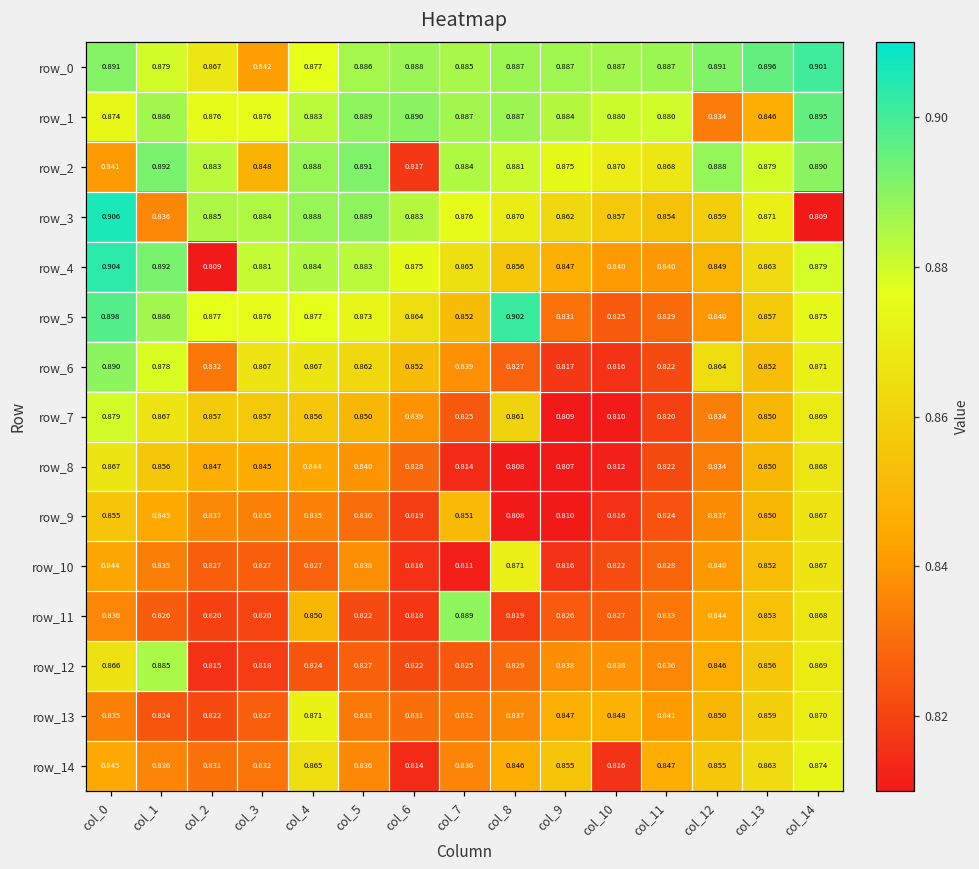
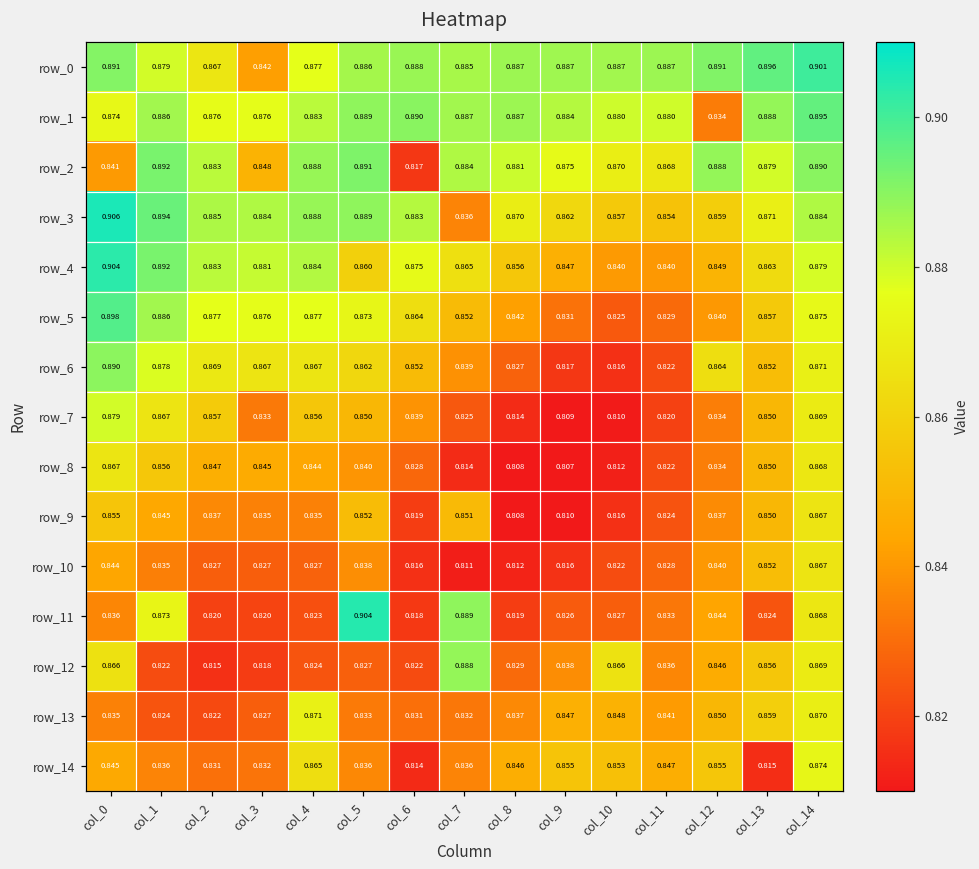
  {
    "row_1": {
      "col_0": 0.874,
      "col_1": 0.886,
      "col_2": 0.876,
      "col_3": 0.876,
      "col_4": 0.883,
      "col_5": 0.889,
      "col_6": 0.890,
      "col_7": 0.887,
      "col_8": 0.887,
      "col_9": 0.884,
      "col_10": 0.880,
      "col_11": 0.880,
      "col_12": 0.834,
-     "col_13": 0.846,
+     "col_13": 0.888,
      "col_14": 0.895
    },
    "row_3": {
      "col_0": 0.906,
-     "col_1": 0.836,
+     "col_1": 0.894,
      "col_2": 0.885,
      "col_3": 0.884,
      "col_4": 0.888,
      "col_5": 0.889,
      "col_6": 0.883,
-     "col_7": 0.876,
+     "col_7": 0.836,
      "col_8": 0.870,
      "col_9": 0.862,
      "col_10": 0.857,
      "col_11": 0.854,
      "col_12": 0.859,
      "col_13": 0.871,
-     "col_14": 0.809
+     "col_14": 0.884
    },
    "row_4": {
      "col_0": 0.904,
      "col_1": 0.892,
-     "col_2": 0.809,
+     "col_2": 0.883,
      "col_3": 0.881,
      "col_4": 0.884,
-     "col_5": 0.883,
+     "col_5": 0.860,
      "col_6": 0.875,
      "col_7": 0.865,
      "col_8": 0.856,
      "col_9": 0.847,
      "col_10": 0.840,
      "col_11": 0.840,
      "col_12": 0.849,
      "col_13": 0.863,
      "col_14": 0.879
    },
    "row_5": {
      "col_0": 0.898,
      "col_1": 0.886,
      "col_2": 0.877,
      "col_3": 0.876,
      "col_4": 0.877,
      "col_5": 0.873,
      "col_6": 0.864,
      "col_7": 0.852,
-     "col_8": 0.902,
+     "col_8": 0.842,
      "col_9": 0.831,
      "col_10": 0.825,
      "col_11": 0.829,
      "col_12": 0.840,
      "col_13": 0.857,
      "col_14": 0.875
    },
    "row_6": {
      "col_0": 0.890,
      "col_1": 0.878,
-     "col_2": 0.832,
+     "col_2": 0.869,
      "col_3": 0.867,
      "col_4": 0.867,
      "col_5": 0.862,
      "col_6": 0.852,
      "col_7": 0.839,
      "col_8": 0.827,
      "col_9": 0.817,
      "col_10": 0.816,
      "col_11": 0.822,
      "col_12": 0.864,
      "col_13": 0.852,
      "col_14": 0.871
    },
    "row_7": {
      "col_0": 0.879,
      "col_1": 0.867,
      "col_2": 0.857,
-     "col_3": 0.857,
+     "col_3": 0.833,
      "col_4": 0.856,
      "col_5": 0.850,
      "col_6": 0.839,
      "col_7": 0.825,
-     "col_8": 0.861,
+     "col_8": 0.814,
      "col_9": 0.809,
      "col_10": 0.810,
      "col_11": 0.820,
      "col_12": 0.834,
      "col_13": 0.850,
      "col_14": 0.869
    },
    "row_9": {
      "col_0": 0.855,
      "col_1": 0.845,
      "col_2": 0.837,
      "col_3": 0.835,
      "col_4": 0.835,
-     "col_5": 0.830,
+     "col_5": 0.852,
      "col_6": 0.819,
      "col_7": 0.851,
      "col_8": 0.808,
      "col_9": 0.810,
      "col_10": 0.816,
      "col_11": 0.824,
      "col_12": 0.837,
      "col_13": 0.850,
      "col_14": 0.867
    },
    "row_10": {
      "col_0": 0.844,
      "col_1": 0.835,
      "col_2": 0.827,
      "col_3": 0.827,
      "col_4": 0.827,
      "col_5": 0.838,
      "col_6": 0.816,
      "col_7": 0.811,
-     "col_8": 0.871,
+     "col_8": 0.812,
      "col_9": 0.816,
      "col_10": 0.822,
      "col_11": 0.828,
      "col_12": 0.840,
      "col_13": 0.852,
      "col_14": 0.867
    },
    "row_11": {
      "col_0": 0.836,
-     "col_1": 0.826,
+     "col_1": 0.873,
      "col_2": 0.820,
      "col_3": 0.820,
-     "col_4": 0.850,
-     "col_5": 0.822,
+     "col_4": 0.823,
+     "col_5": 0.904,
      "col_6": 0.818,
      "col_7": 0.889,
      "col_8": 0.819,
      "col_9": 0.826,
      "col_10": 0.827,
      "col_11": 0.833,
      "col_12": 0.844,
-     "col_13": 0.853,
+     "col_13": 0.824,
      "col_14": 0.868
    },
    "row_12": {
      "col_0": 0.866,
-     "col_1": 0.885,
+     "col_1": 0.822,
      "col_2": 0.815,
      "col_3": 0.818,
      "col_4": 0.824,
      "col_5": 0.827,
      "col_6": 0.822,
-     "col_7": 0.825,
+     "col_7": 0.888,
      "col_8": 0.829,
      "col_9": 0.838,
-     "col_10": 0.838,
+     "col_10": 0.866,
      "col_11": 0.836,
      "col_12": 0.846,
      "col_13": 0.856,
      "col_14": 0.869
    },
    "row_14": {
      "col_0": 0.845,
      "col_1": 0.836,
      "col_2": 0.831,
      "col_3": 0.832,
      "col_4": 0.865,
      "col_5": 0.836,
      "col_6": 0.814,
      "col_7": 0.836,
      "col_8": 0.846,
      "col_9": 0.855,
-     "col_10": 0.816,
+     "col_10": 0.853,
      "col_11": 0.847,
      "col_12": 0.855,
-     "col_13": 0.863,
+     "col_13": 0.815,
      "col_14": 0.874
    }
  }
